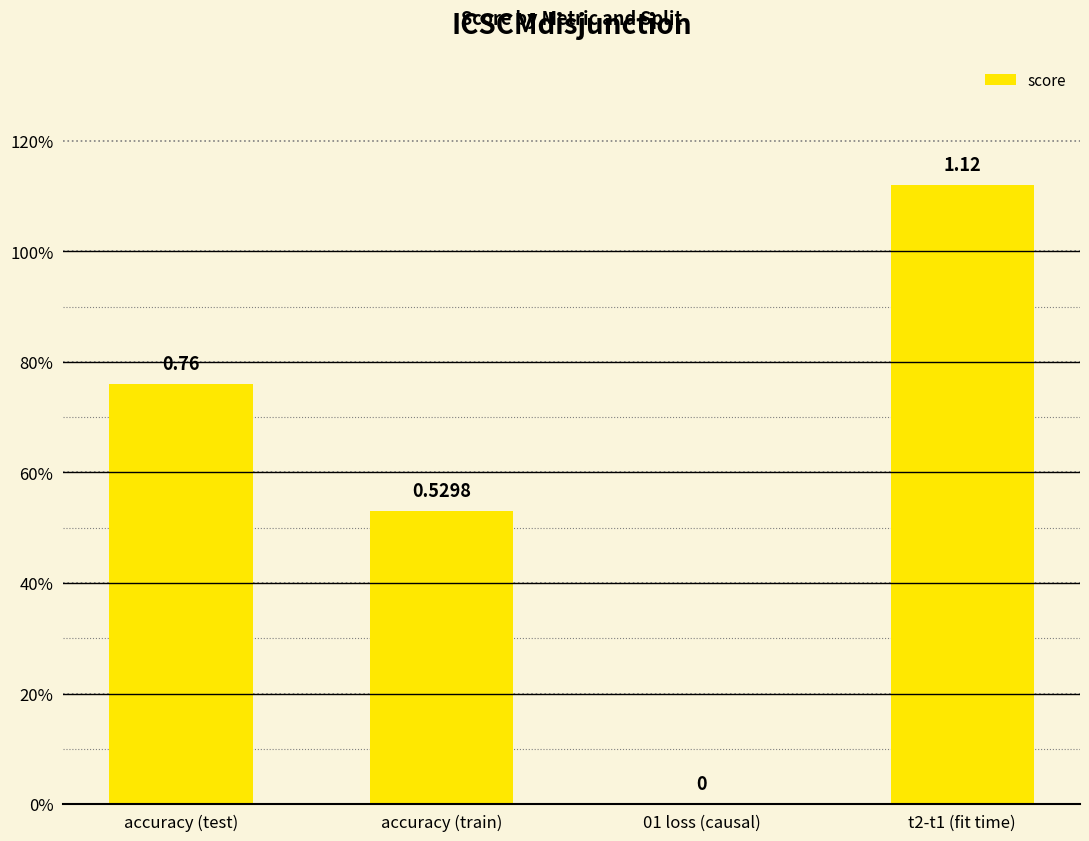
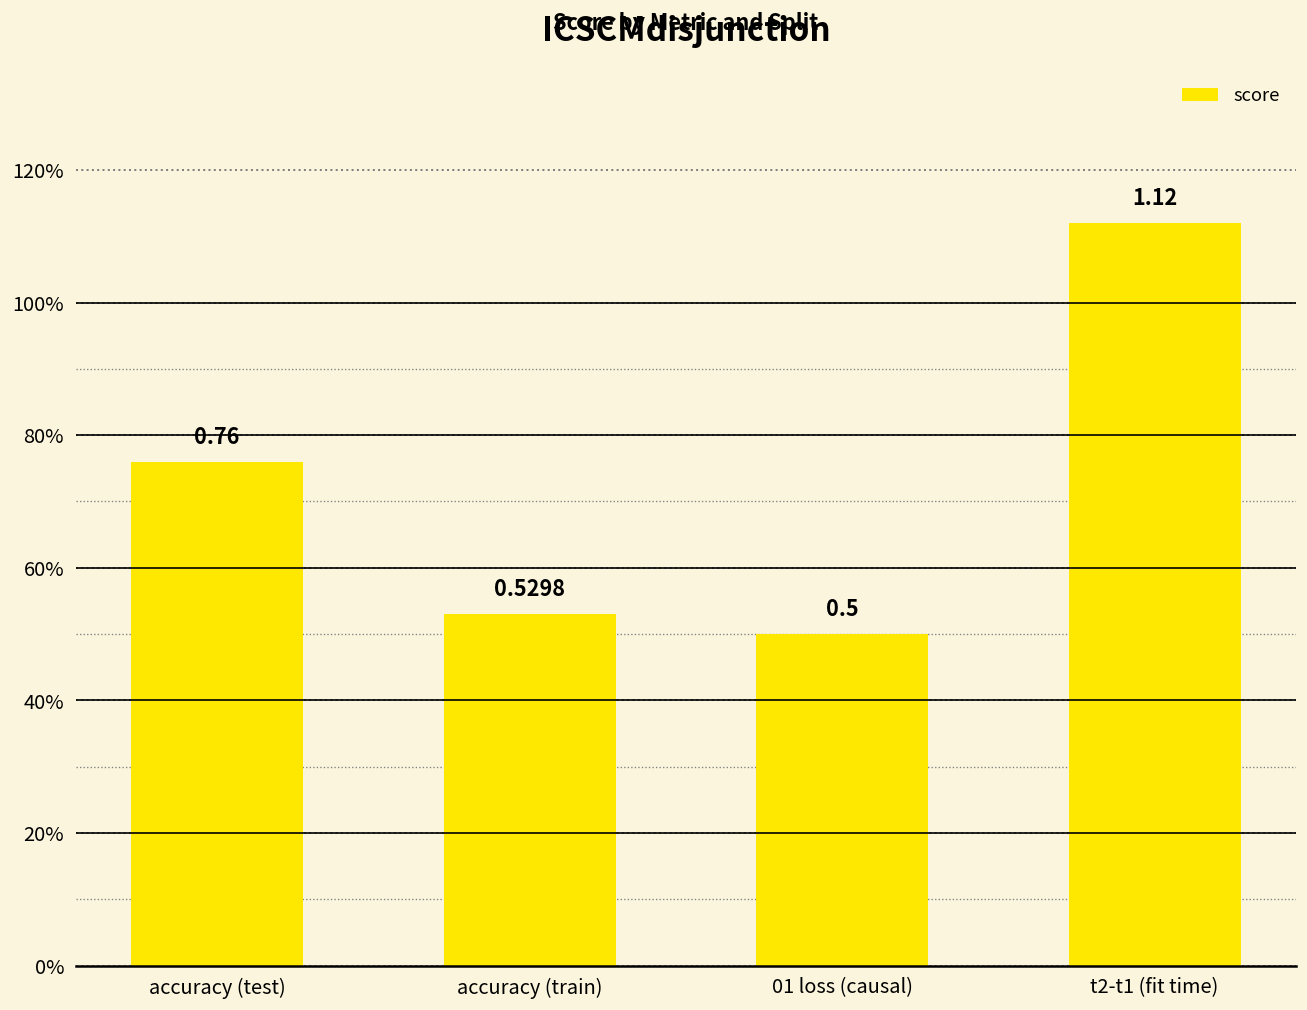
  {
    "accuracy (test)": 0.76,
    "accuracy (train)": 0.5298,
-   "01 loss (causal)": 0,
+   "01 loss (causal)": 0.5,
    "t2-t1 (fit time)": 1.12
  }
